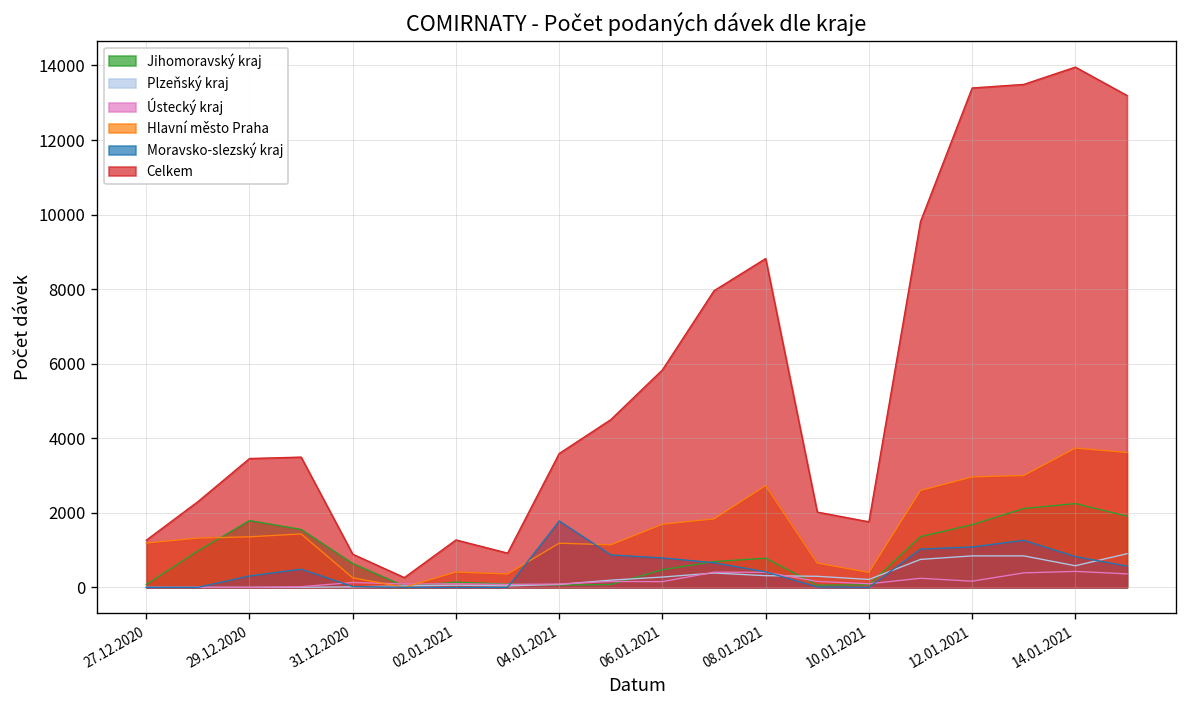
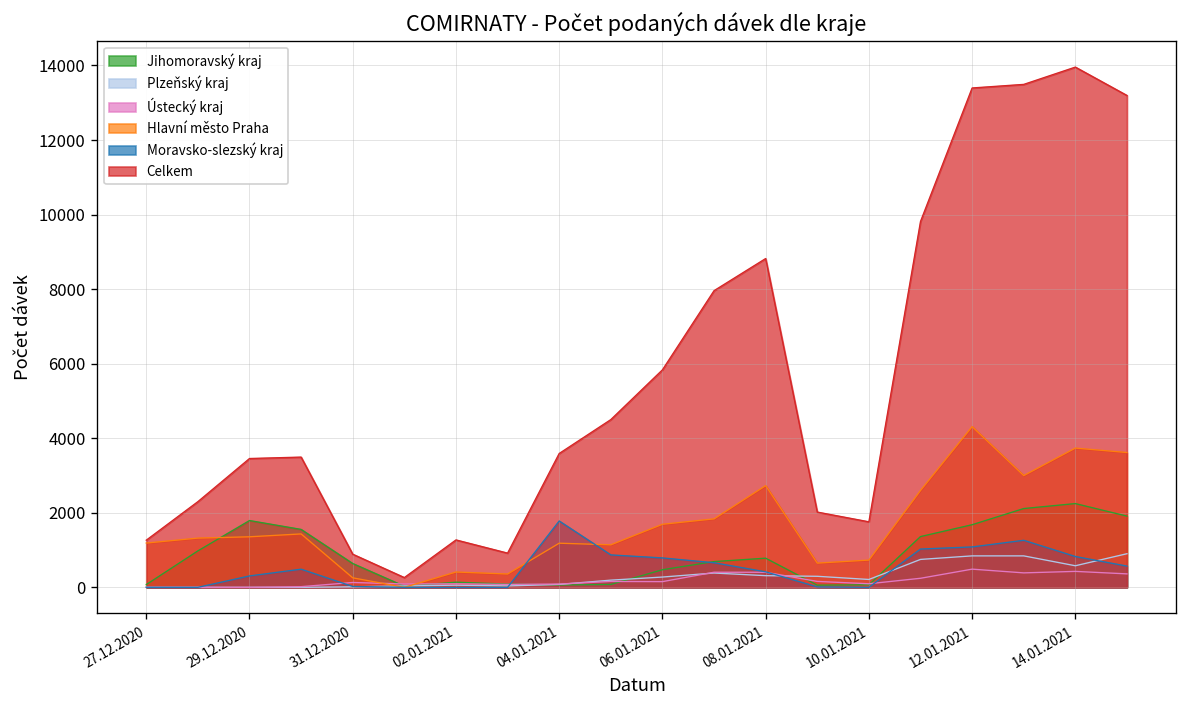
  {
    "Jihomoravský kraj": {
      "29.12.2020": 1800,
      "31.12.2020": 600,
      "06.01.2021": 500,
      "08.01.2021": 800,
      "12.01.2021": 1700,
      "14.01.2021": 2200
    },
    "Plzeňský kraj": {
      "06.01.2021": 300,
      "08.01.2021": 300,
      "10.01.2021": 200,
      "12.01.2021": 800,
      "14.01.2021": 600
    },
    "Ústecký kraj": {
      "31.12.2020": 100,
      "06.01.2021": 200,
-     "12.01.2021": 200,
+     "12.01.2021": 500,
      "14.01.2021": 400
    },
    "Hlavní město Praha": {
      "29.12.2020": 1400,
      "31.12.2020": 300,
      "02.01.2021": 400,
      "04.01.2021": 1200,
      "06.01.2021": 1700,
      "08.01.2021": 2700,
-     "10.01.2021": 400,
-     "12.01.2021": 3000,
+     "10.01.2021": 700,
+     "12.01.2021": 4300,
      "14.01.2021": 3700
    },
    "Moravsko-slezský kraj": {
      "29.12.2020": 300,
      "04.01.2021": 1800,
      "06.01.2021": 800,
      "12.01.2021": 1100,
      "14.01.2021": 800
    },
    "Celkem": {
      "29.12.2020": 3500,
      "31.12.2020": 900,
      "02.01.2021": 1300,
      "04.01.2021": 3600,
      "06.01.2021": 5800,
      "08.01.2021": 8800,
      "10.01.2021": 1800,
      "12.01.2021": 13400,
      "14.01.2021": 14000
    }
  }
